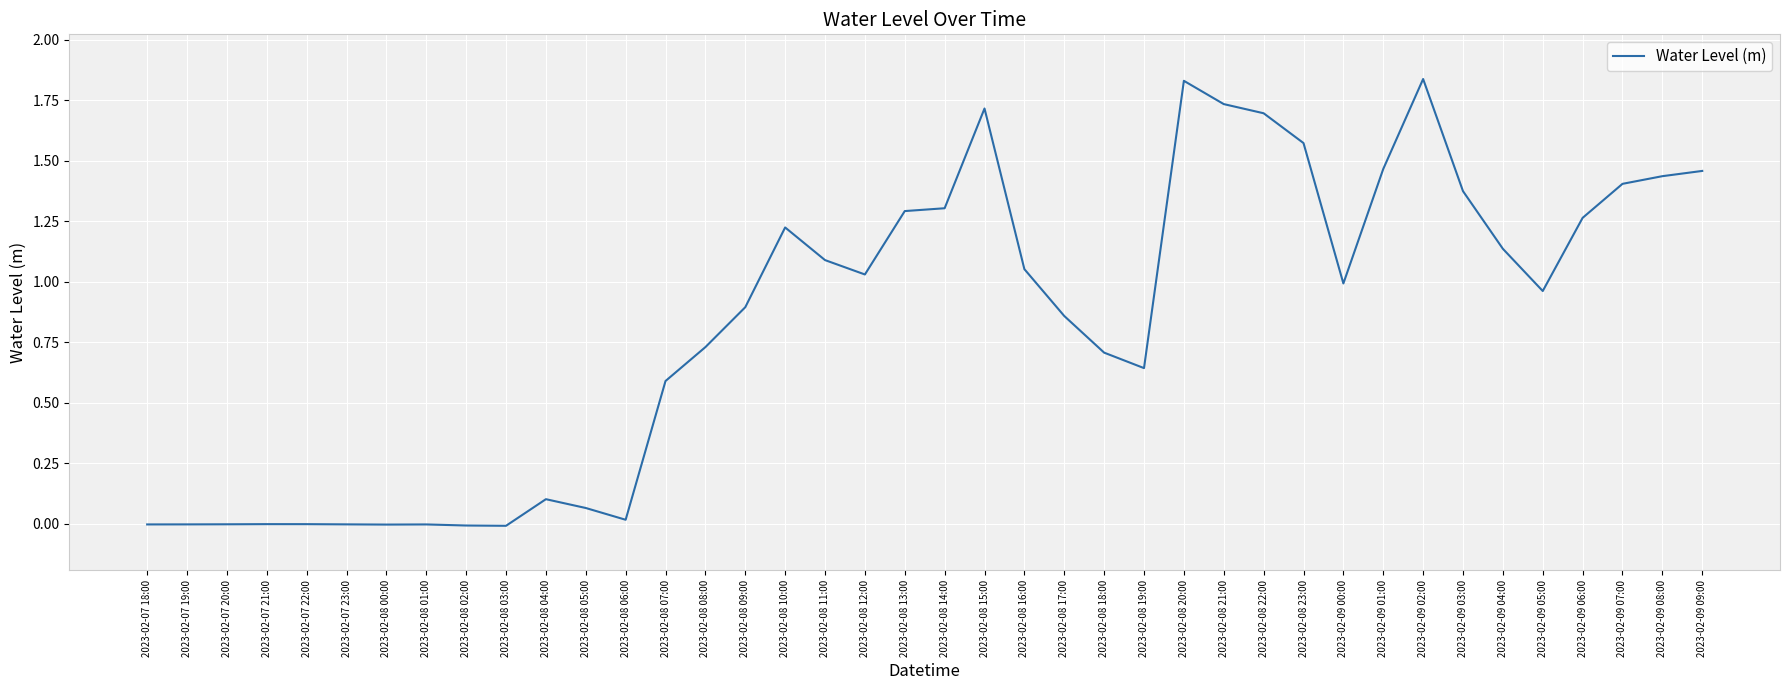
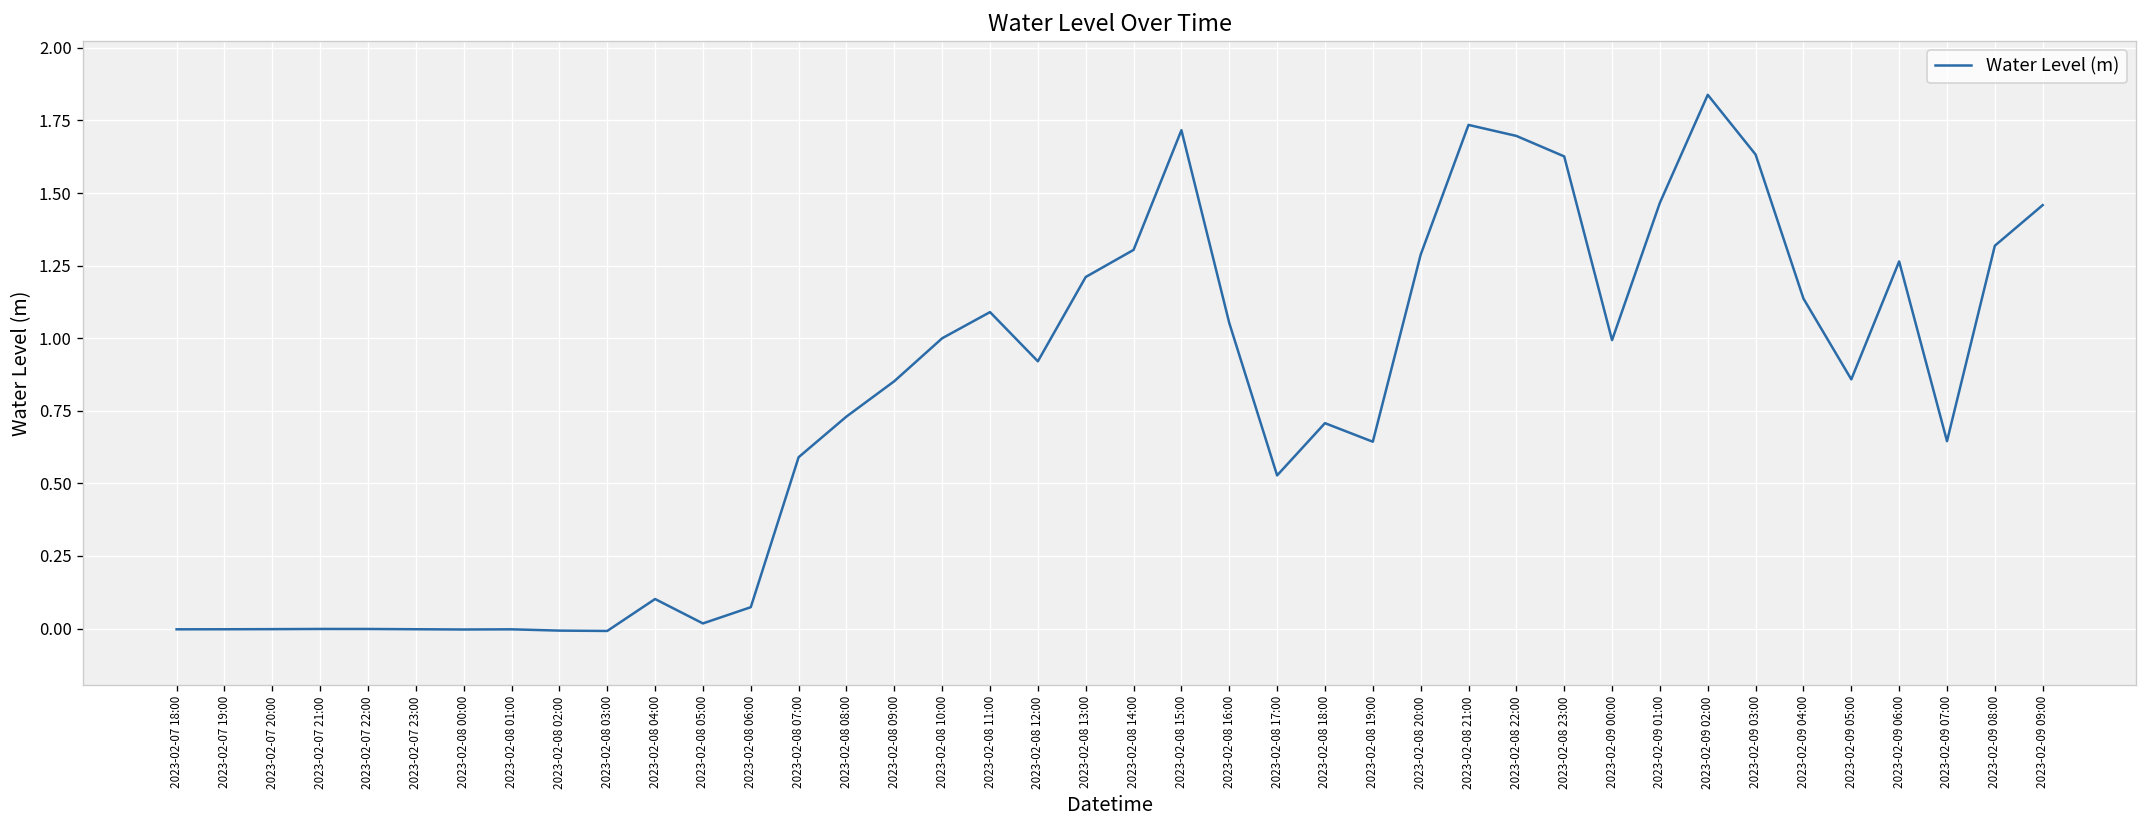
  {
    "2023-02-07 18:00": 0.00,
    "2023-02-07 19:00": 0.00,
    "2023-02-07 20:00": 0.00,
    "2023-02-07 21:00": 0.00,
    "2023-02-07 22:00": 0.00,
    "2023-02-07 23:00": 0.00,
    "2023-02-08 00:00": 0.00,
    "2023-02-08 01:00": 0.00,
    "2023-02-08 02:00": -0.01,
    "2023-02-08 03:00": -0.01,
    "2023-02-08 04:00": 0.10,
-   "2023-02-08 05:00": 0.07,
-   "2023-02-08 06:00": 0.02,
+   "2023-02-08 05:00": 0.02,
+   "2023-02-08 06:00": 0.07,
    "2023-02-08 07:00": 0.59,
    "2023-02-08 08:00": 0.73,
-   "2023-02-08 09:00": 0.90,
-   "2023-02-08 10:00": 1.22,
+   "2023-02-08 09:00": 0.85,
+   "2023-02-08 10:00": 1.00,
    "2023-02-08 11:00": 1.09,
-   "2023-02-08 12:00": 1.03,
-   "2023-02-08 13:00": 1.29,
+   "2023-02-08 12:00": 0.92,
+   "2023-02-08 13:00": 1.21,
    "2023-02-08 14:00": 1.30,
    "2023-02-08 15:00": 1.72,
    "2023-02-08 16:00": 1.05,
-   "2023-02-08 17:00": 0.86,
+   "2023-02-08 17:00": 0.53,
    "2023-02-08 18:00": 0.71,
    "2023-02-08 19:00": 0.64,
-   "2023-02-08 20:00": 1.83,
+   "2023-02-08 20:00": 1.29,
    "2023-02-08 21:00": 1.73,
    "2023-02-08 22:00": 1.70,
-   "2023-02-08 23:00": 1.57,
+   "2023-02-08 23:00": 1.63,
    "2023-02-09 00:00": 0.99,
    "2023-02-09 01:00": 1.47,
    "2023-02-09 02:00": 1.84,
-   "2023-02-09 03:00": 1.37,
+   "2023-02-09 03:00": 1.63,
    "2023-02-09 04:00": 1.14,
-   "2023-02-09 05:00": 0.96,
+   "2023-02-09 05:00": 0.86,
    "2023-02-09 06:00": 1.26,
-   "2023-02-09 07:00": 1.41,
-   "2023-02-09 08:00": 1.44,
+   "2023-02-09 07:00": 0.65,
+   "2023-02-09 08:00": 1.32,
    "2023-02-09 09:00": 1.46
  }
